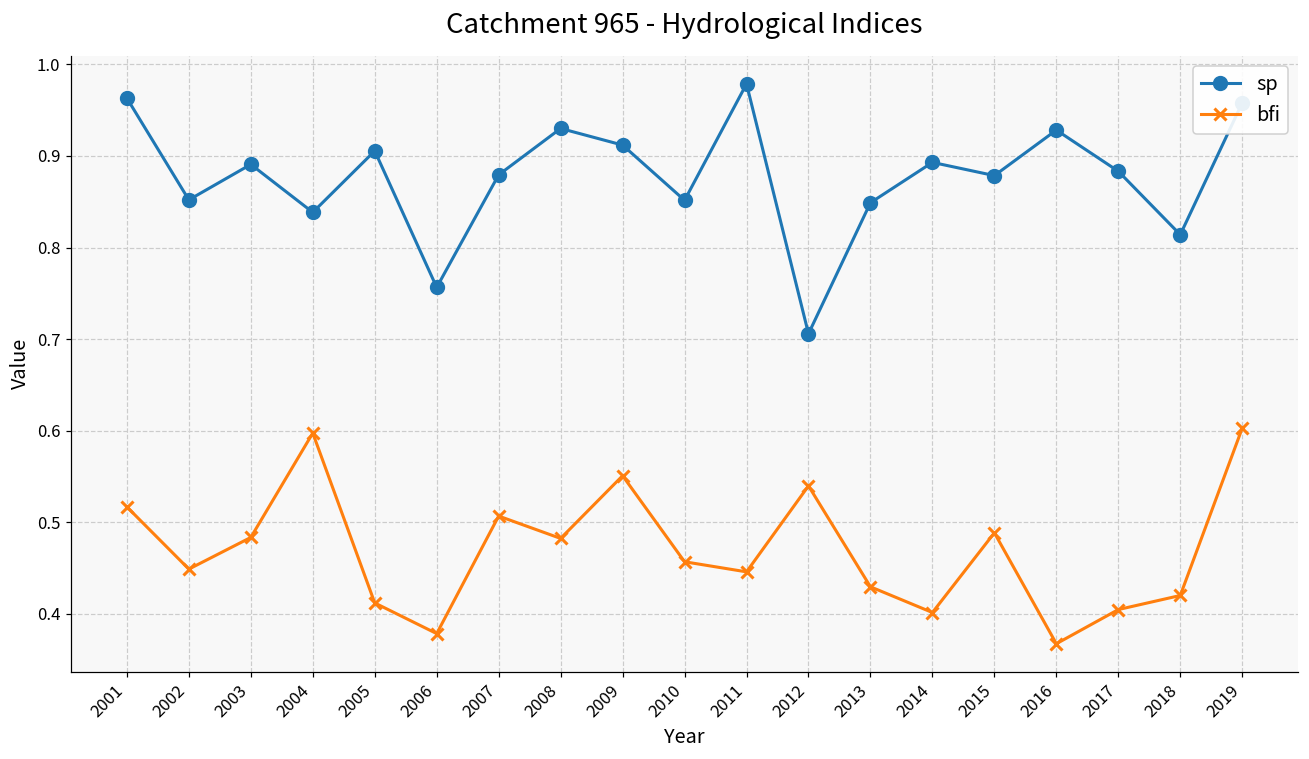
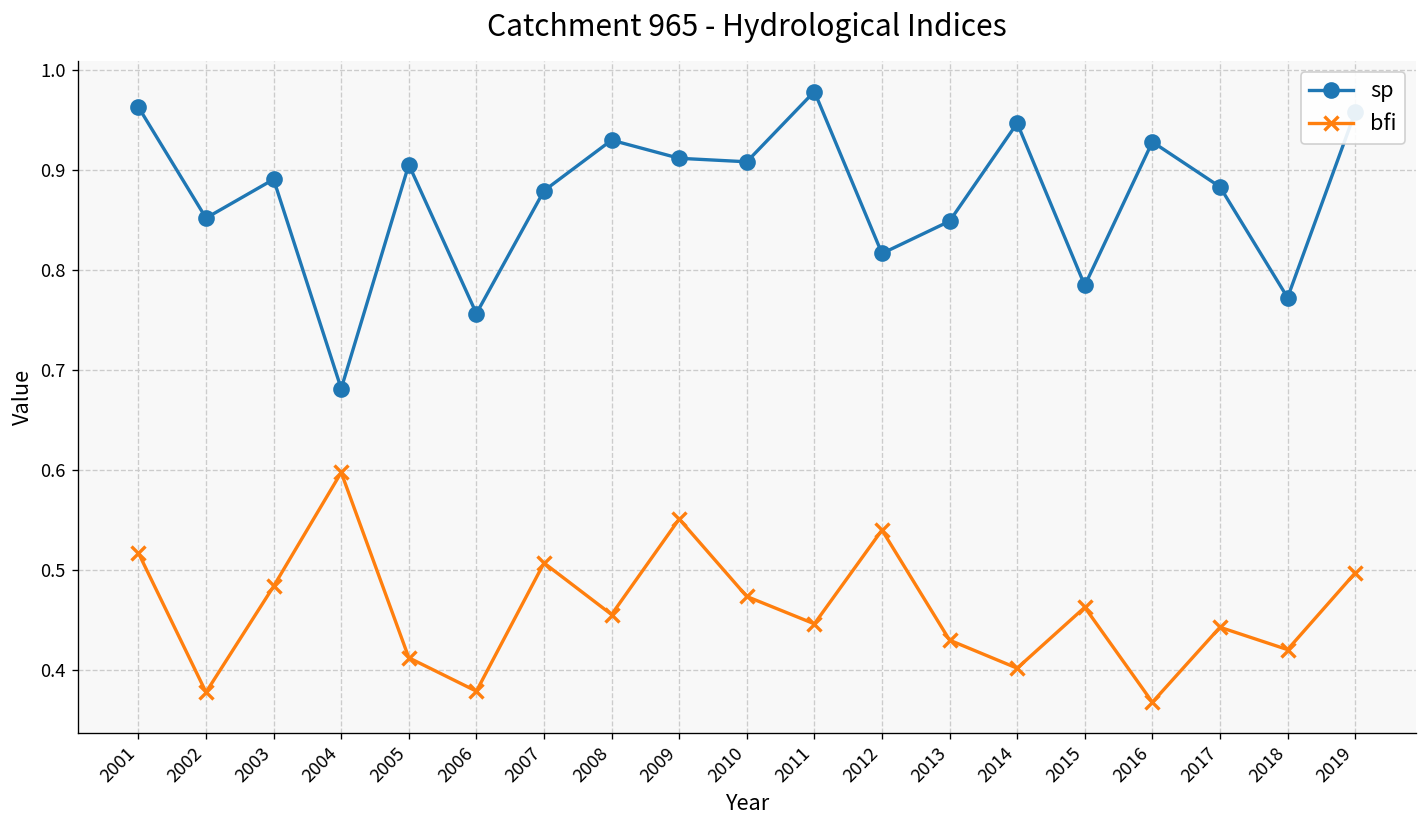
  {
    "sp": {
      "2001": 0.96,
      "2002": 0.85,
      "2003": 0.89,
-     "2004": 0.84,
+     "2004": 0.68,
      "2005": 0.91,
      "2006": 0.76,
      "2007": 0.88,
      "2008": 0.93,
      "2009": 0.91,
-     "2010": 0.85,
+     "2010": 0.91,
      "2011": 0.98,
-     "2012": 0.71,
+     "2012": 0.82,
      "2013": 0.85,
-     "2014": 0.89,
-     "2015": 0.88,
+     "2014": 0.95,
+     "2015": 0.78,
      "2016": 0.93,
      "2017": 0.88,
-     "2018": 0.81
+     "2018": 0.77
    },
    "bfi": {
      "2001": 0.52,
-     "2002": 0.45,
+     "2002": 0.38,
      "2003": 0.48,
      "2004": 0.60,
      "2005": 0.41,
      "2006": 0.38,
      "2007": 0.51,
-     "2008": 0.48,
+     "2008": 0.46,
      "2009": 0.55,
-     "2010": 0.46,
+     "2010": 0.47,
      "2011": 0.45,
      "2012": 0.54,
      "2013": 0.43,
      "2014": 0.40,
-     "2015": 0.49,
+     "2015": 0.46,
      "2016": 0.37,
-     "2017": 0.40,
+     "2017": 0.44,
      "2018": 0.42,
-     "2019": 0.60
+     "2019": 0.50
    }
  }
